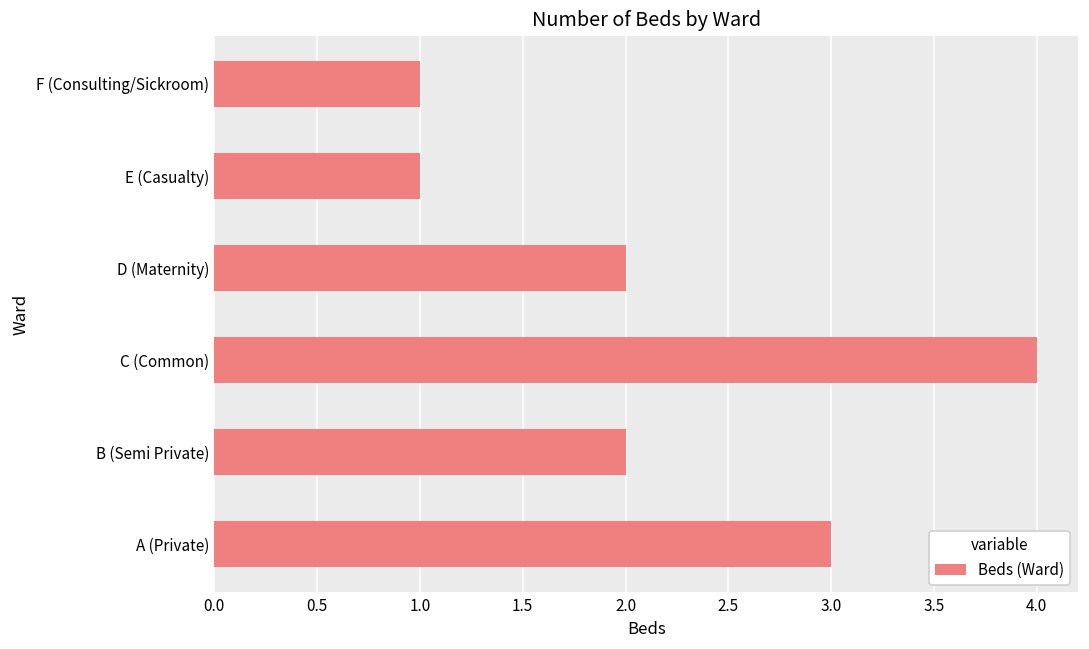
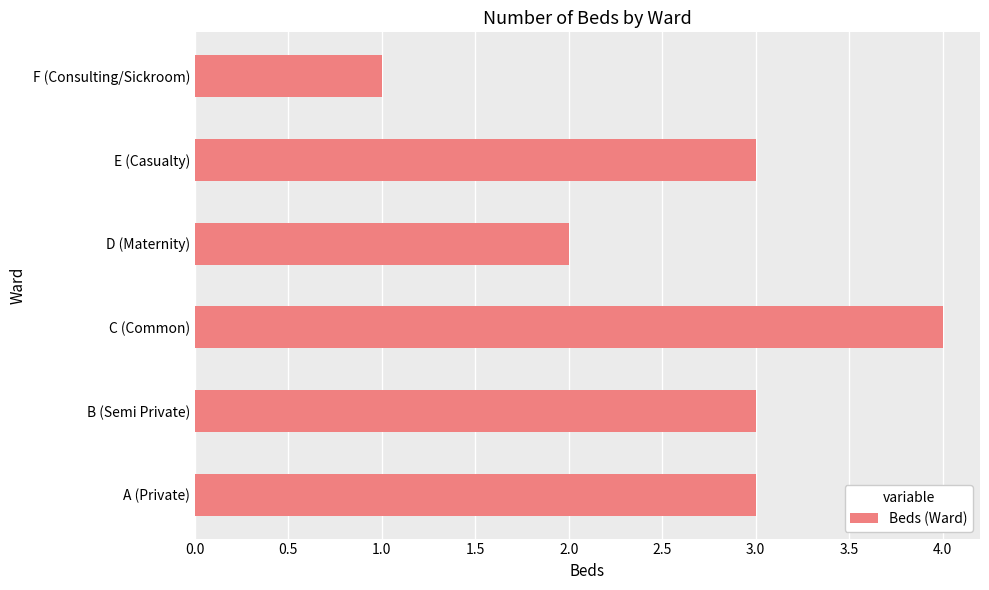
  {
    "F (Consulting/Sickroom)": 1,
-   "E (Casualty)": 1,
+   "E (Casualty)": 3,
    "D (Maternity)": 2,
    "C (Common)": 4,
-   "B (Semi Private)": 2,
+   "B (Semi Private)": 3,
    "A (Private)": 3
  }
